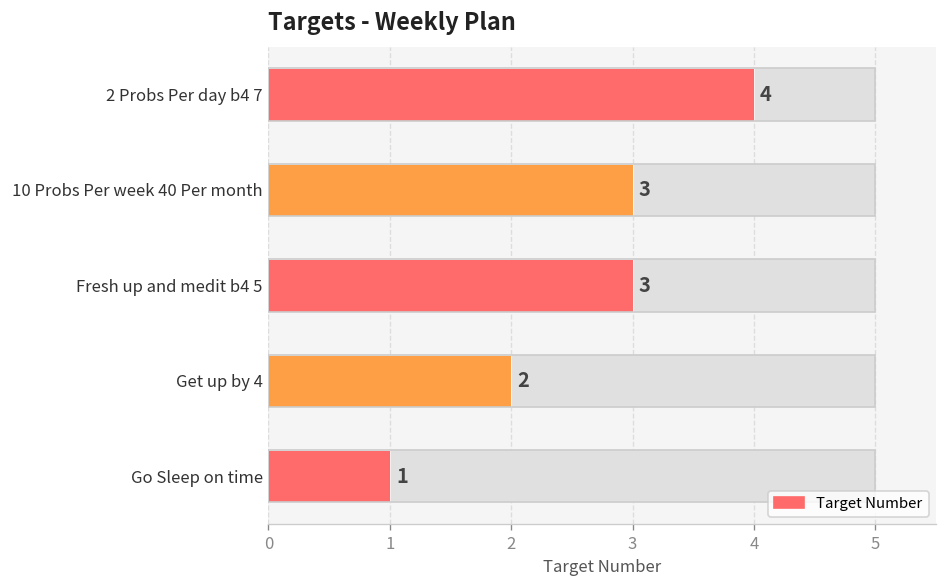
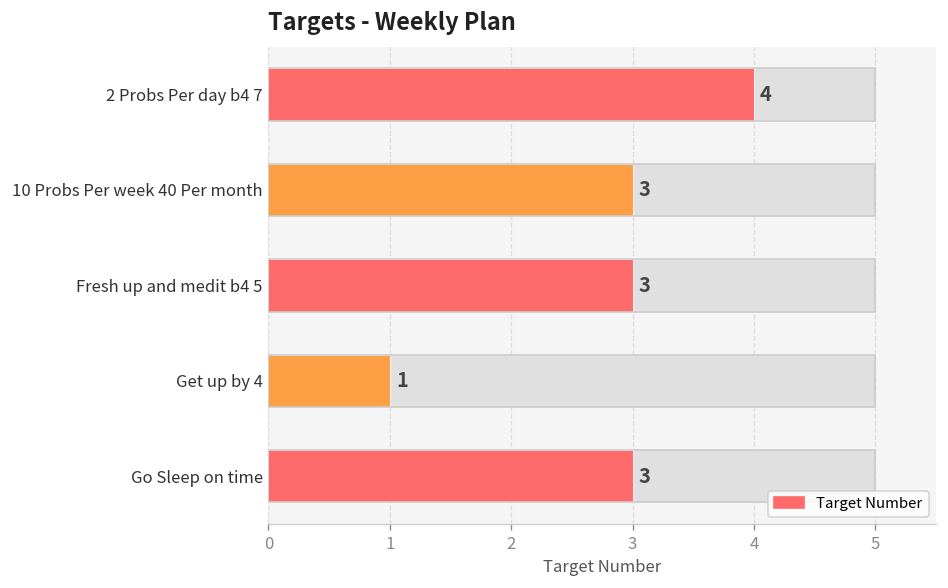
  {
    "Target Number": {
-     "Get up by 4": 2,
-     "Go Sleep on time": 1
+     "Get up by 4": 1,
+     "Go Sleep on time": 3
    }
  }
